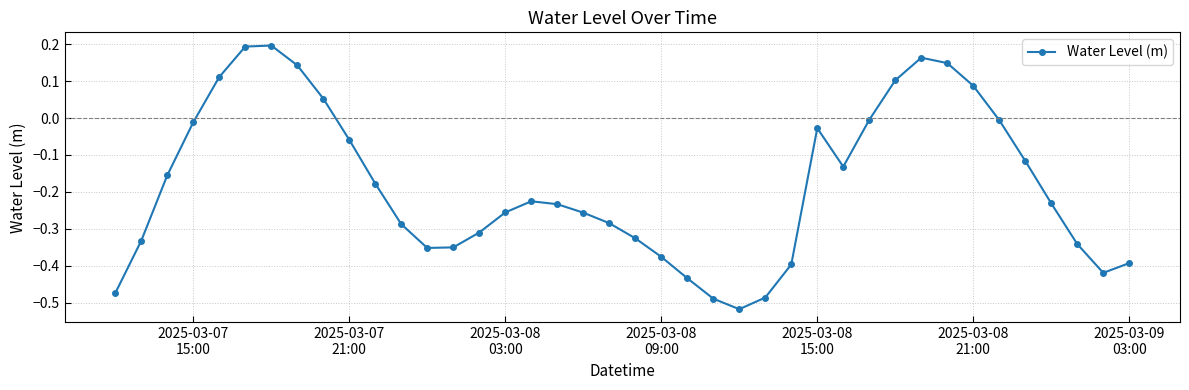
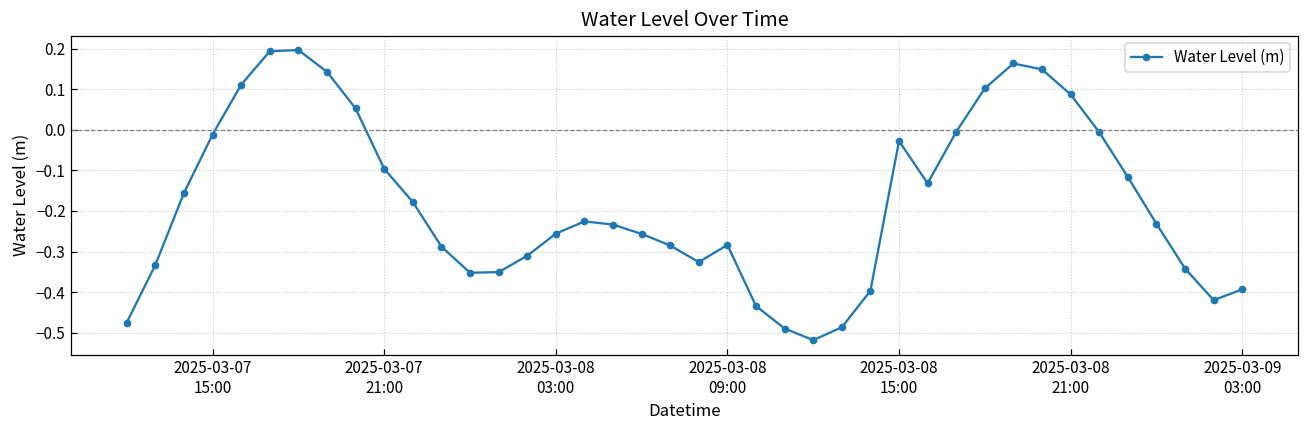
  {
    "2025-03-07 15:00": -0.01,
-   "2025-03-07 21:00": -0.06,
+   "2025-03-07 21:00": -0.10,
    "2025-03-08 03:00": -0.26,
-   "2025-03-08 09:00": -0.38,
+   "2025-03-08 09:00": -0.28,
    "2025-03-08 15:00": -0.03,
    "2025-03-08 21:00": 0.09,
    "2025-03-09 03:00": -0.39
  }
